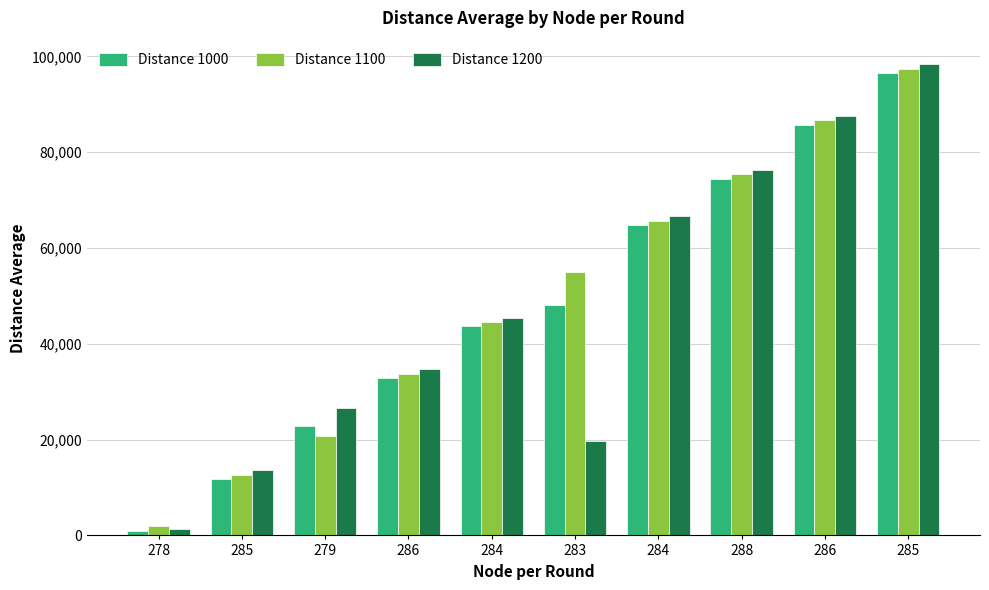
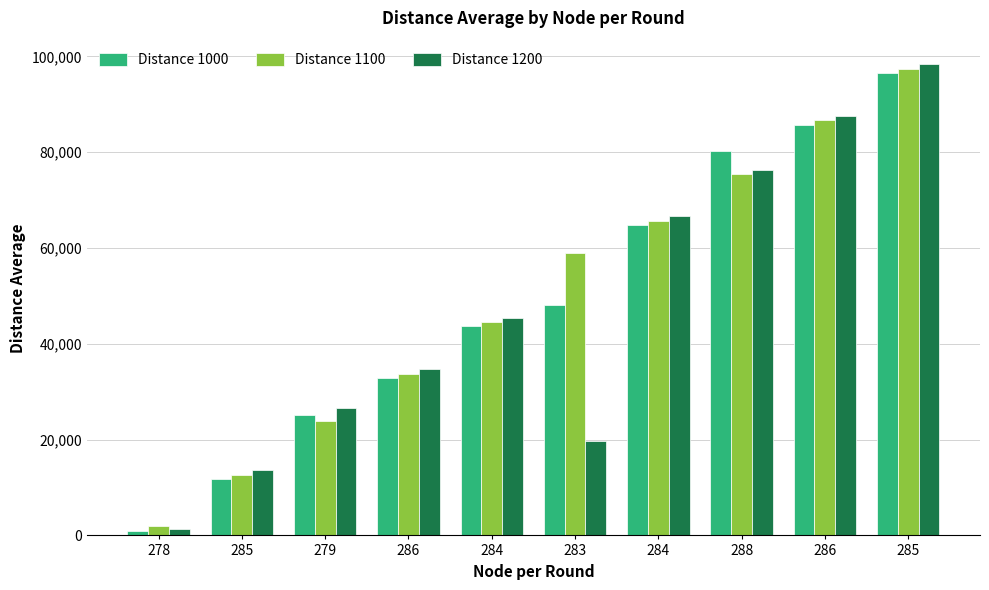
  {
    "Distance 1000": {
      "278": "1,000",
-     "279": "23,000",
+     "279": "25,000",
      "283": "48,000",
-     "288": "74,000"
+     "288": "80,000"
    },
    "Distance 1100": {
      "278": "2,000",
-     "279": "21,000",
-     "283": "55,000",
+     "279": "24,000",
+     "283": "59,000",
      "288": "75,000"
    },
    "Distance 1200": {
      "278": "1,000",
      "279": "27,000",
      "283": "20,000",
      "288": "76,000"
    }
  }
